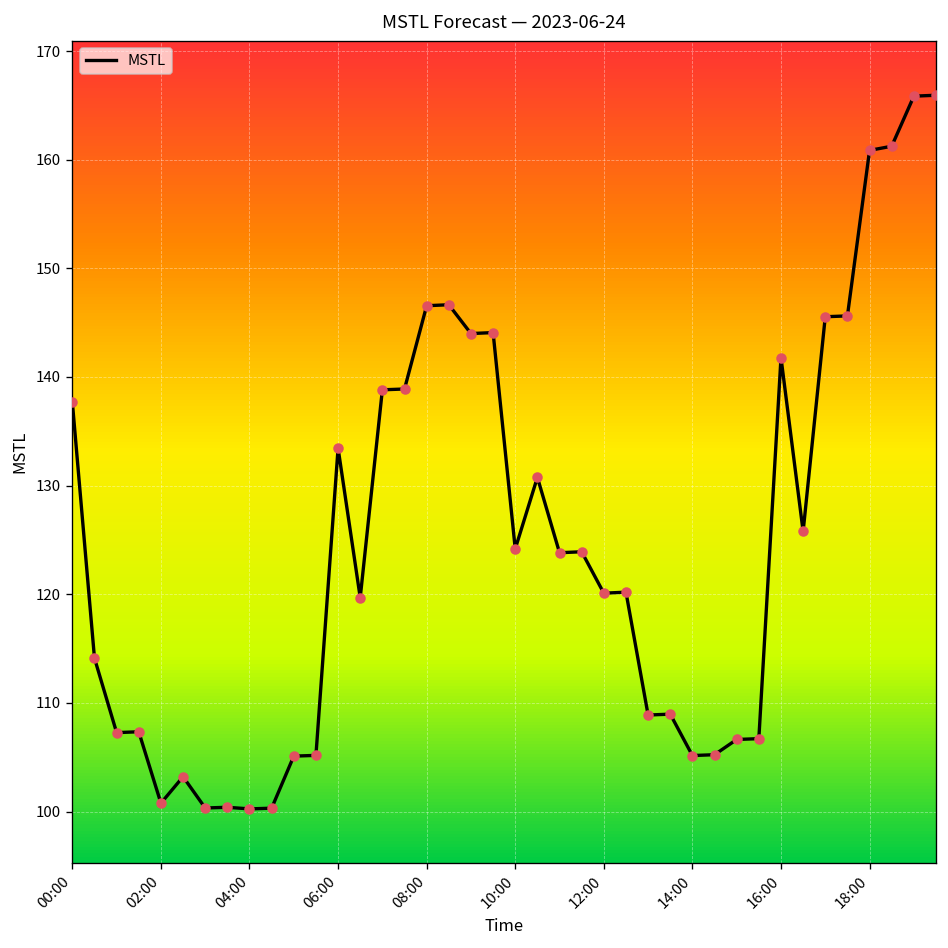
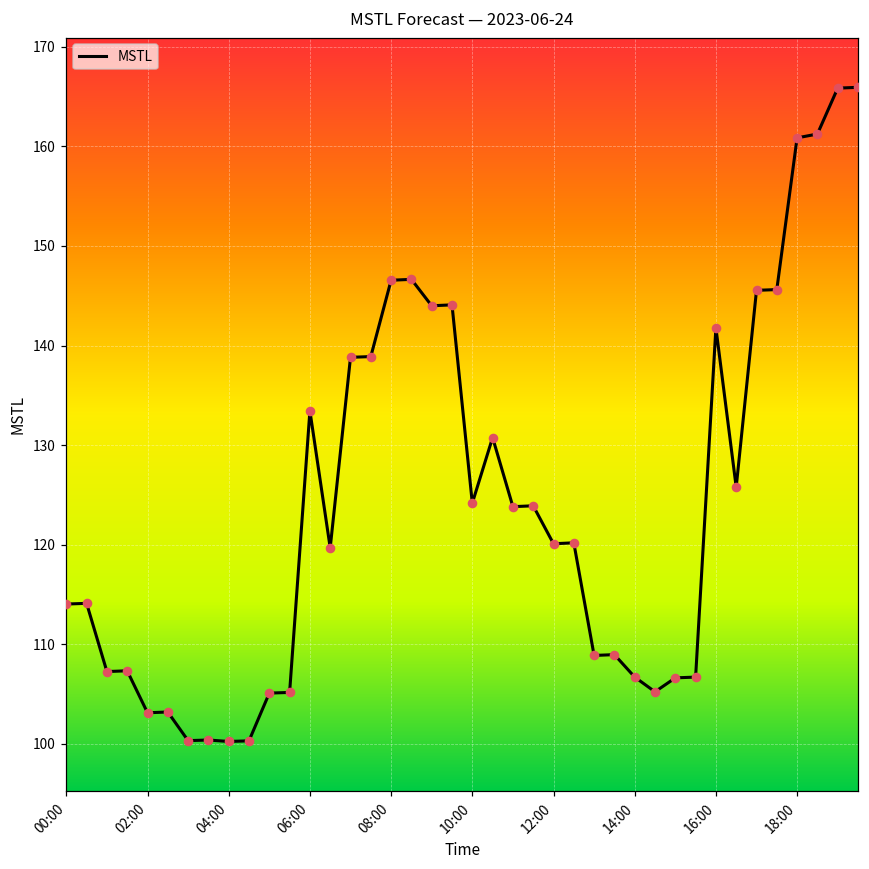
  {
-   "00:00": 138,
-   "02:00": 101,
+   "00:00": 114,
+   "02:00": 103,
    "04:00": 100,
    "06:00": 133,
    "08:00": 147,
    "10:00": 124,
    "12:00": 120,
-   "14:00": 105,
+   "14:00": 107,
    "16:00": 142,
    "18:00": 161
  }
